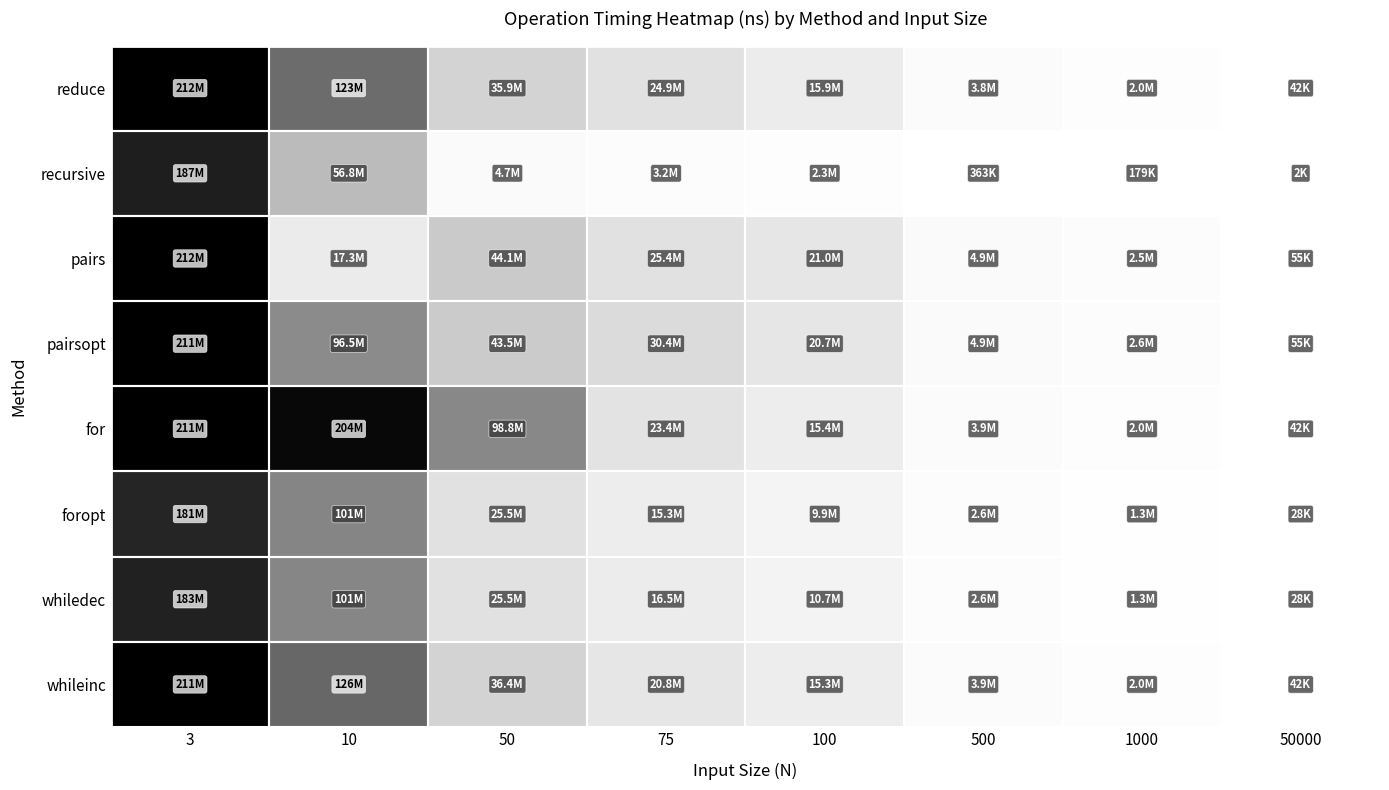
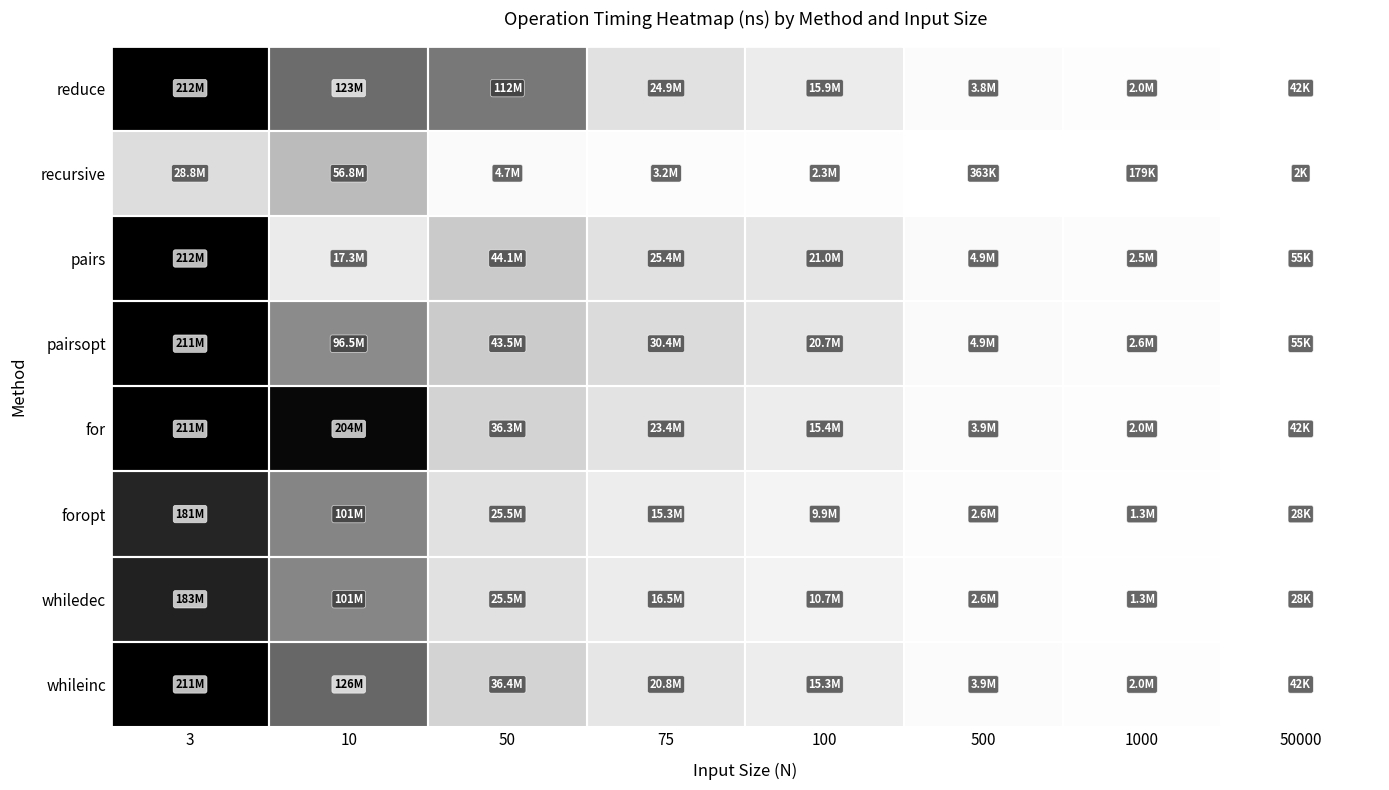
  {
    "reduce": {
-     "50": "35.9M"
+     "50": "112M"
    },
    "recursive": {
-     "3": "187M"
+     "3": "28.8M"
    },
    "for": {
-     "50": "98.8M"
+     "50": "36.3M"
    }
  }
